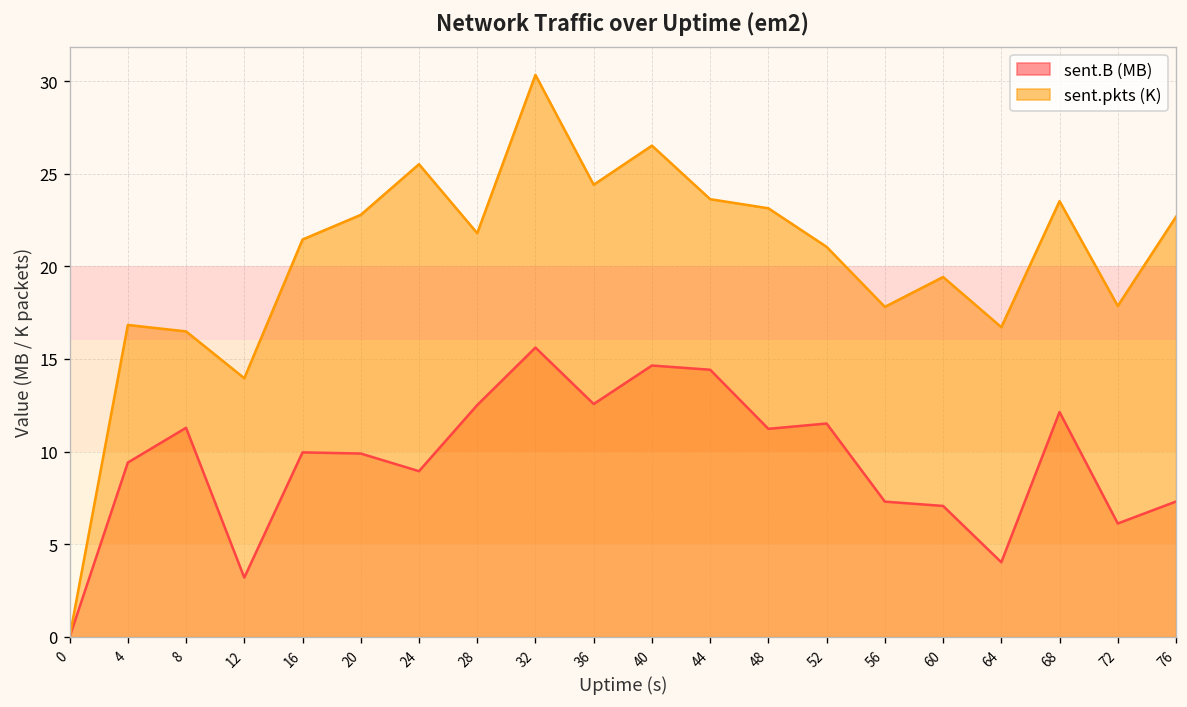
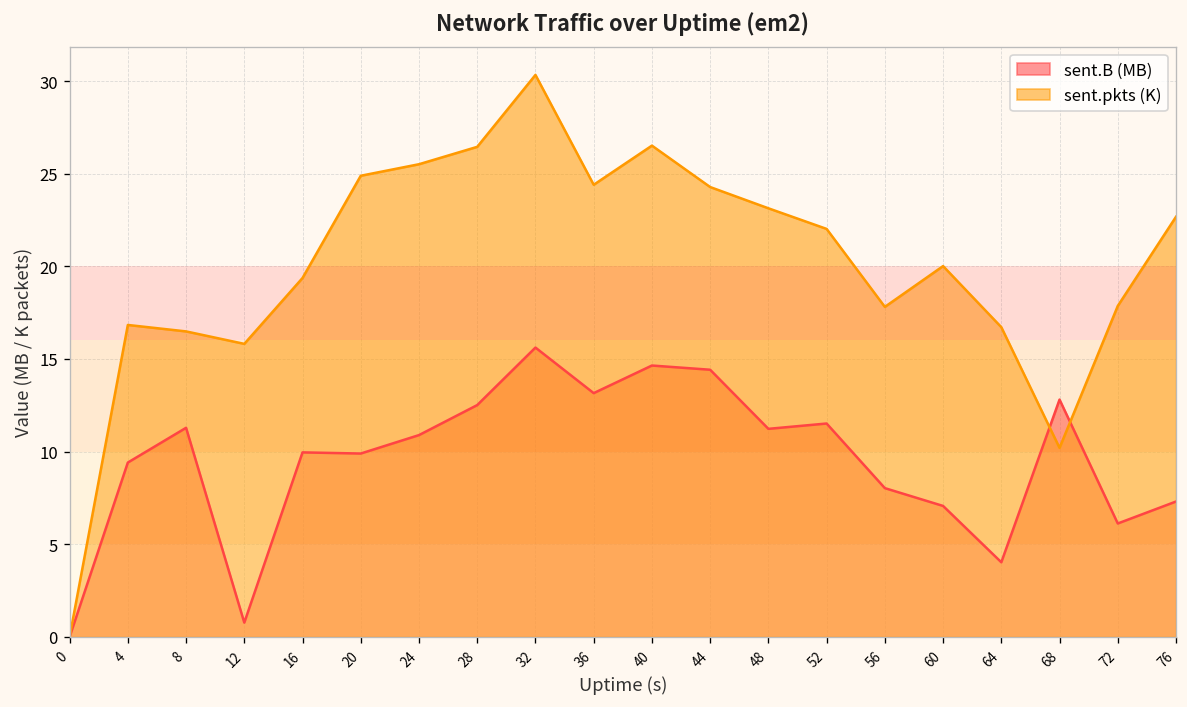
  {
    "sent.B (MB)": {
      "4": 9.4,
      "8": 11.3,
-     "12": 3.2,
+     "12": 0.8,
      "16": 10.0,
      "20": 9.9,
-     "24": 8.9,
+     "24": 10.9,
      "28": 12.5,
      "32": 15.6,
-     "36": 12.6,
+     "36": 13.2,
      "40": 14.6,
      "44": 14.4,
      "48": 11.2,
      "52": 11.5,
-     "56": 7.3,
+     "56": 8.0,
      "60": 7.1,
      "64": 4.0,
-     "68": 12.1,
+     "68": 12.8,
      "72": 6.1,
      "76": 7.3
    },
    "sent.pkts (K)": {
      "4": 16.8,
      "8": 16.5,
-     "12": 14.0,
-     "16": 21.4,
-     "20": 22.8,
+     "12": 15.8,
+     "16": 19.4,
+     "20": 24.9,
      "24": 25.5,
-     "28": 21.8,
+     "28": 26.4,
      "32": 30.3,
      "36": 24.4,
      "40": 26.5,
-     "44": 23.6,
+     "44": 24.3,
      "48": 23.1,
-     "52": 21.1,
+     "52": 22.0,
      "56": 17.8,
-     "60": 19.4,
+     "60": 20.0,
      "64": 16.7,
-     "68": 23.5,
+     "68": 10.2,
      "72": 17.9,
      "76": 22.7
    }
  }
